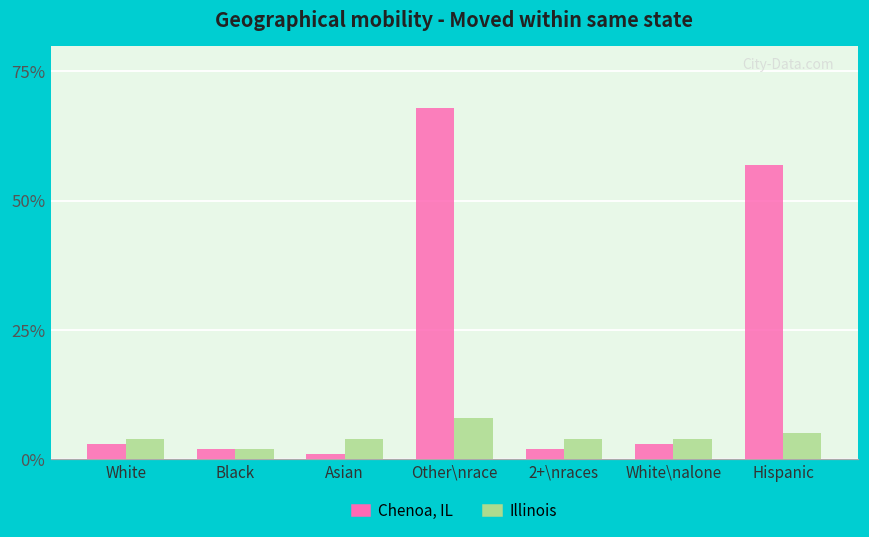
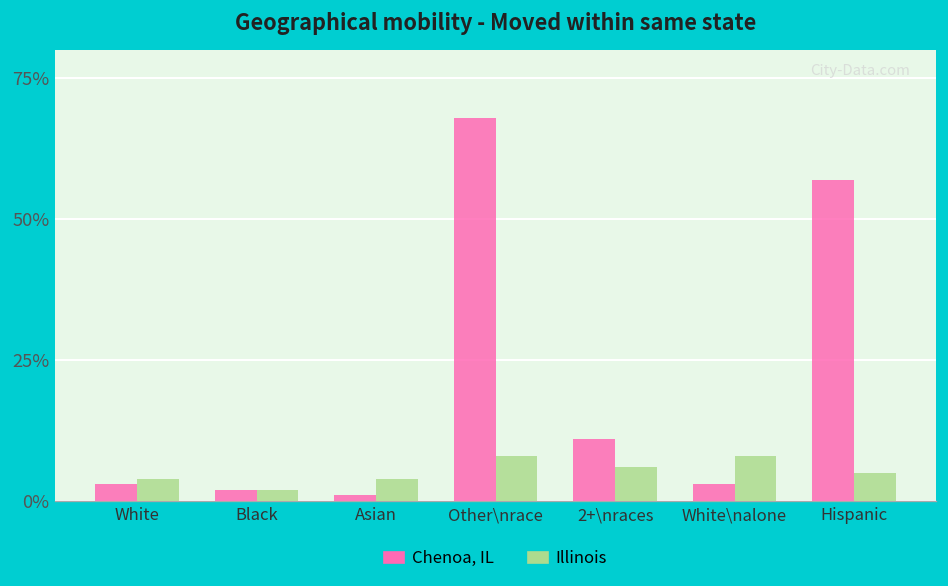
  {
    "Chenoa, IL": {
      "White": "3%",
      "Black": "2%",
      "Asian": "1%",
      "Other\\nrace": "68%",
-     "2+\\nraces": "2%",
+     "2+\\nraces": "11%",
      "White\\nalone": "3%",
      "Hispanic": "57%"
    },
    "Illinois": {
      "White": "4%",
      "Black": "2%",
      "Asian": "4%",
      "Other\\nrace": "8%",
-     "2+\\nraces": "4%",
-     "White\\nalone": "4%",
+     "2+\\nraces": "6%",
+     "White\\nalone": "8%",
      "Hispanic": "5%"
    }
  }
